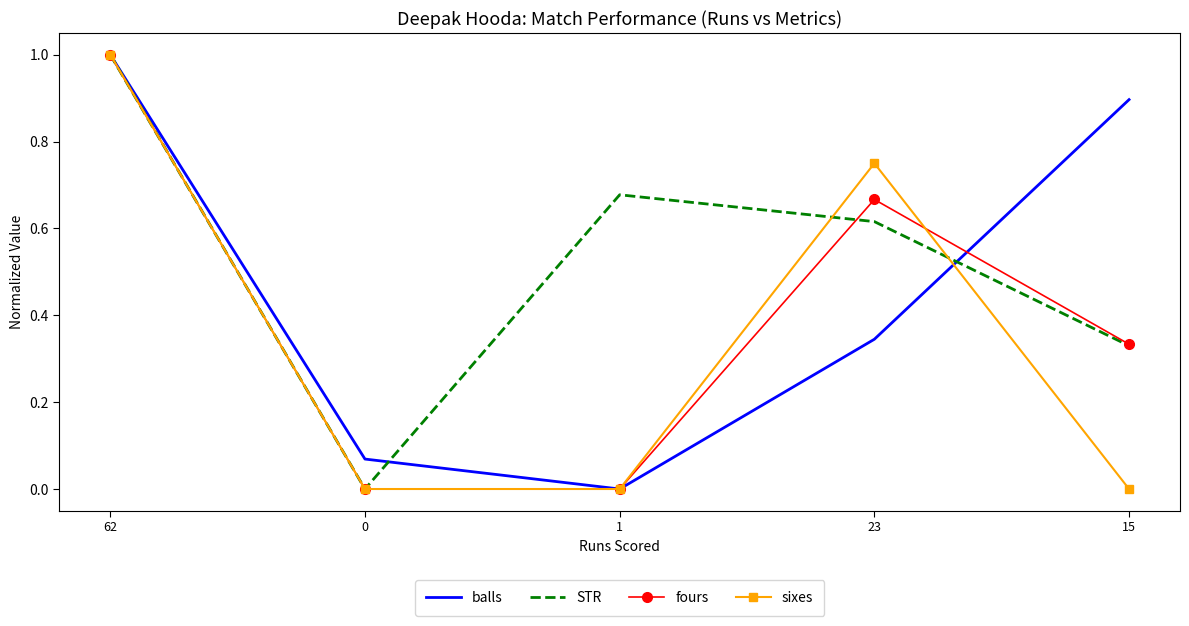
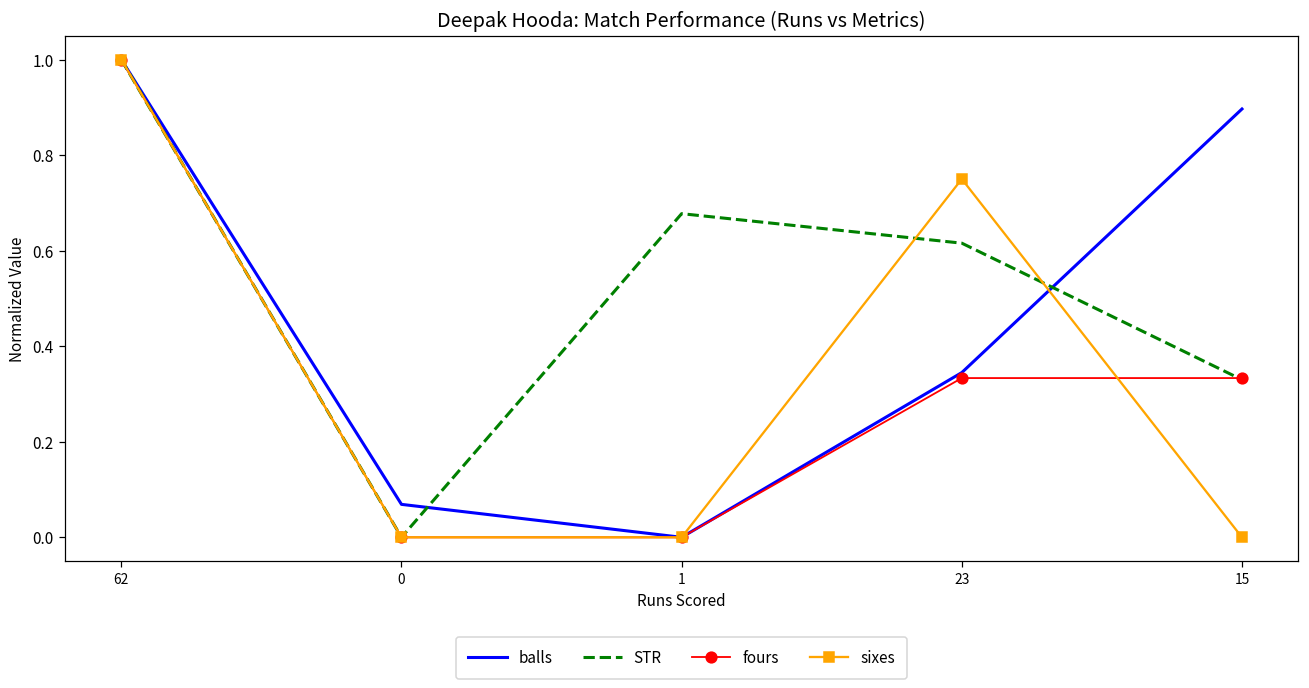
  {
    "balls": {
      "0": 0.07,
      "23": 0.34,
      "15": 0.90
    },
    "STR": {
      "1": 0.68,
      "23": 0.62
    },
    "fours": {
-     "23": 0.67
+     "23": 0.33
    },
    "sixes": {
      "23": 0.75,
      "15": 0.00
    }
  }
